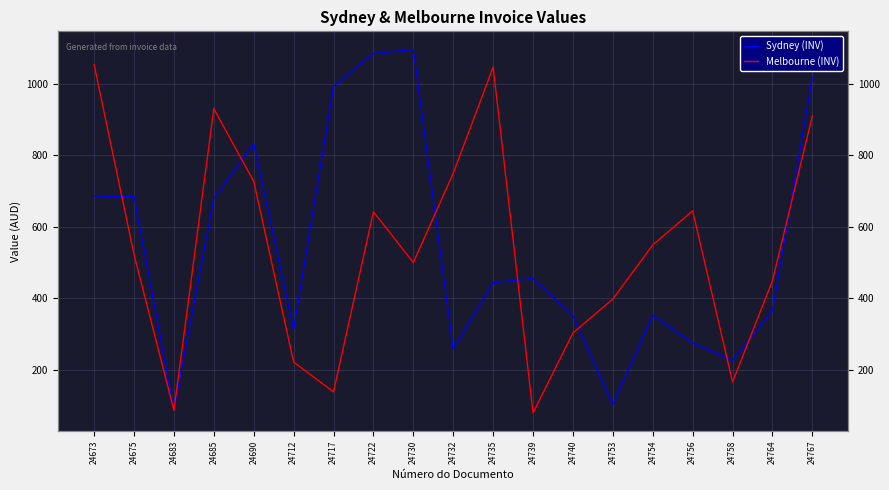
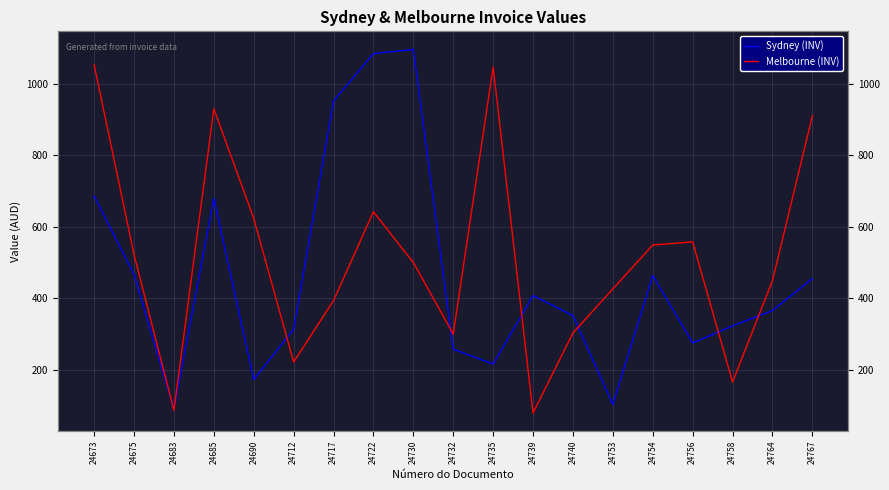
  {
    "Sydney (INV)": {
      "24673": 690,
-     "24675": 680,
+     "24675": 470,
      "24685": 680,
-     "24690": 830,
+     "24690": 170,
      "24712": 310,
-     "24717": 990,
+     "24717": 950,
      "24722": 1090,
      "24730": 1100,
      "24732": 260,
-     "24735": 440,
-     "24739": 460,
+     "24735": 220,
+     "24739": 410,
      "24740": 350,
      "24753": 100,
-     "24754": 350,
+     "24754": 460,
      "24756": 270,
-     "24758": 230,
+     "24758": 320,
      "24764": 370,
-     "24767": 1020
+     "24767": 460
    },
    "Melbourne (INV)": {
      "24673": 1050,
      "24675": 520,
      "24685": 930,
-     "24690": 730,
+     "24690": 620,
      "24712": 220,
-     "24717": 140,
+     "24717": 390,
      "24722": 640,
      "24730": 500,
-     "24732": 750,
+     "24732": 300,
      "24735": 1050,
      "24739": 80,
      "24740": 300,
-     "24753": 400,
+     "24753": 430,
      "24754": 550,
-     "24756": 640,
+     "24756": 560,
      "24758": 170,
      "24764": 450,
      "24767": 910
    }
  }
